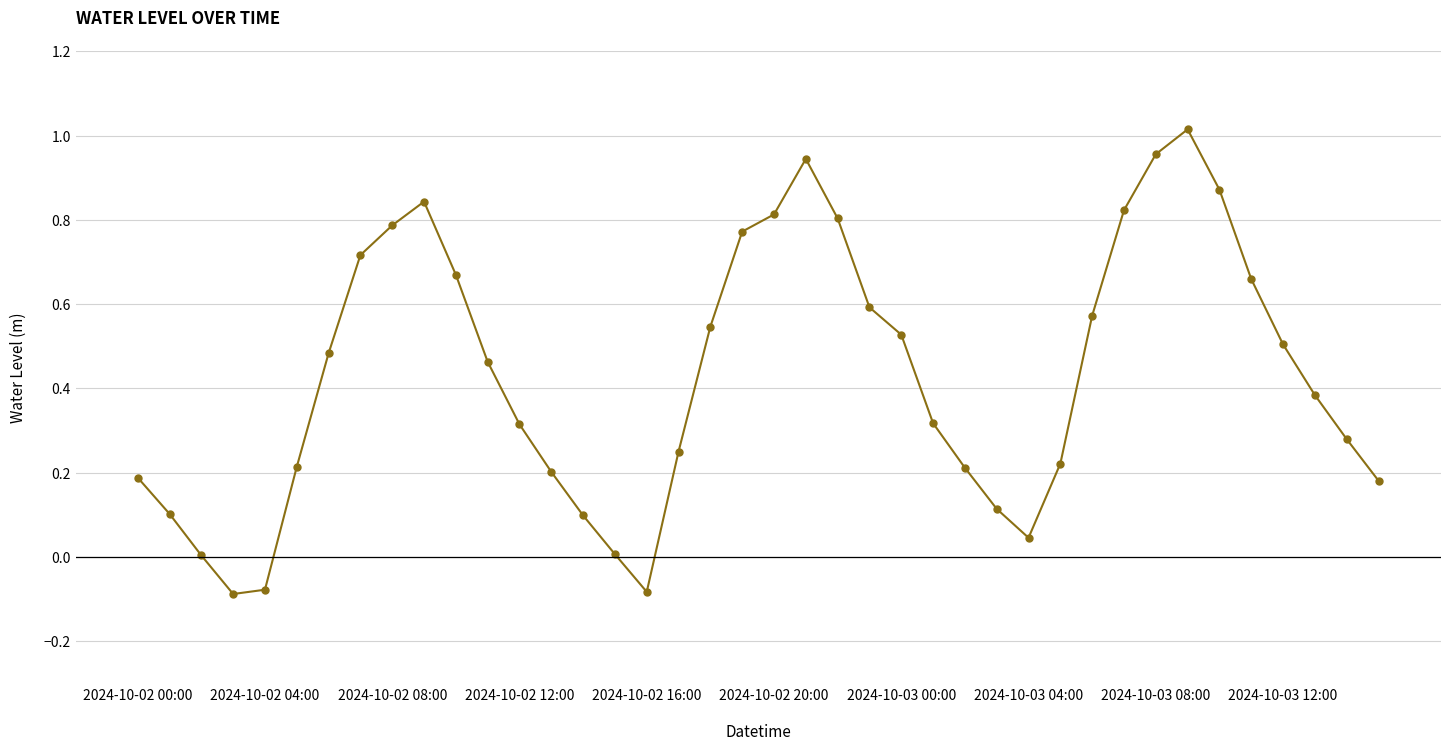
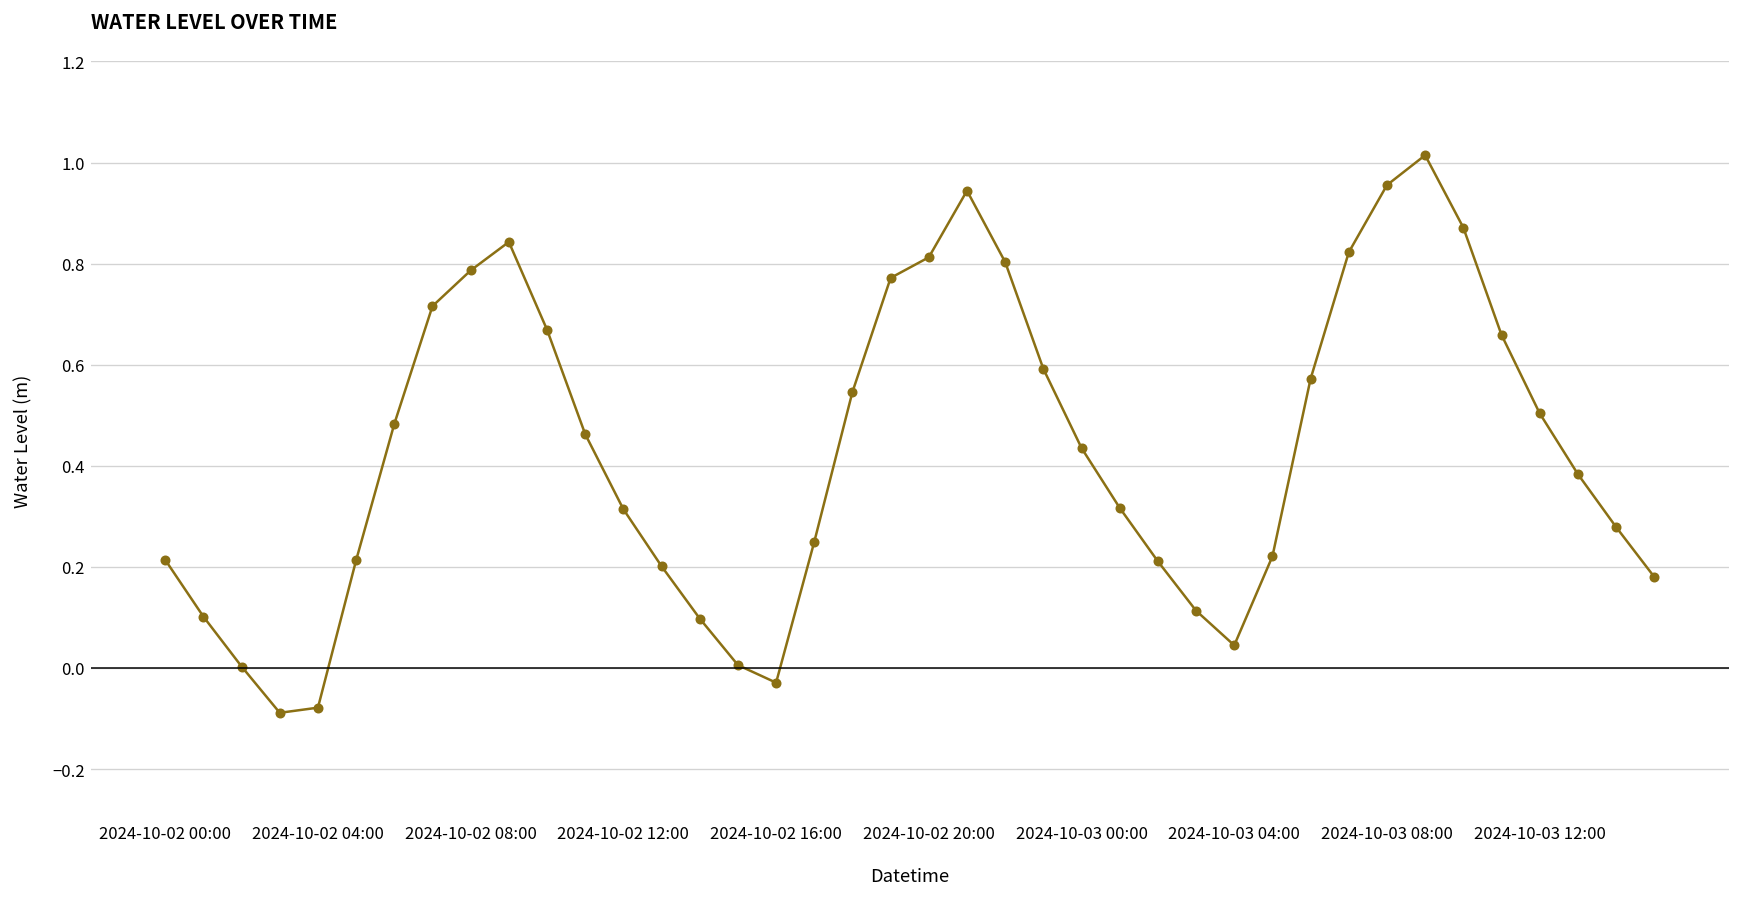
  {
-   "2024-10-02 00:00": 0.19,
+   "2024-10-02 00:00": 0.21,
    "2024-10-02 04:00": -0.08,
    "2024-10-02 08:00": 0.79,
    "2024-10-02 12:00": 0.31,
-   "2024-10-02 16:00": -0.08,
+   "2024-10-02 16:00": -0.03,
    "2024-10-02 20:00": 0.81,
-   "2024-10-03 00:00": 0.53,
+   "2024-10-03 00:00": 0.44,
    "2024-10-03 04:00": 0.05,
    "2024-10-03 08:00": 0.96,
    "2024-10-03 12:00": 0.50
  }
